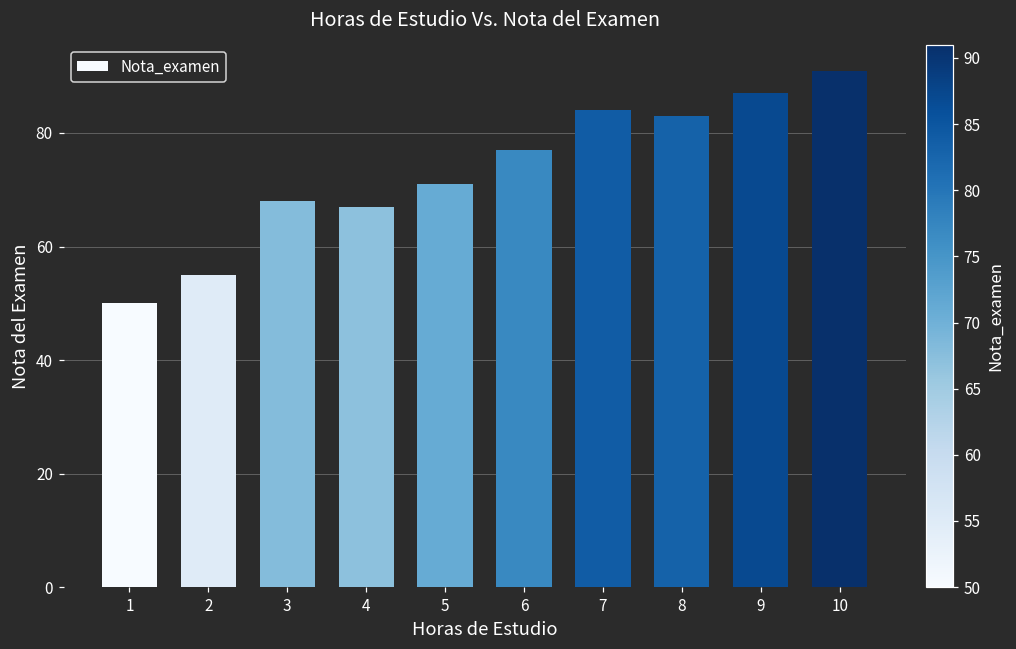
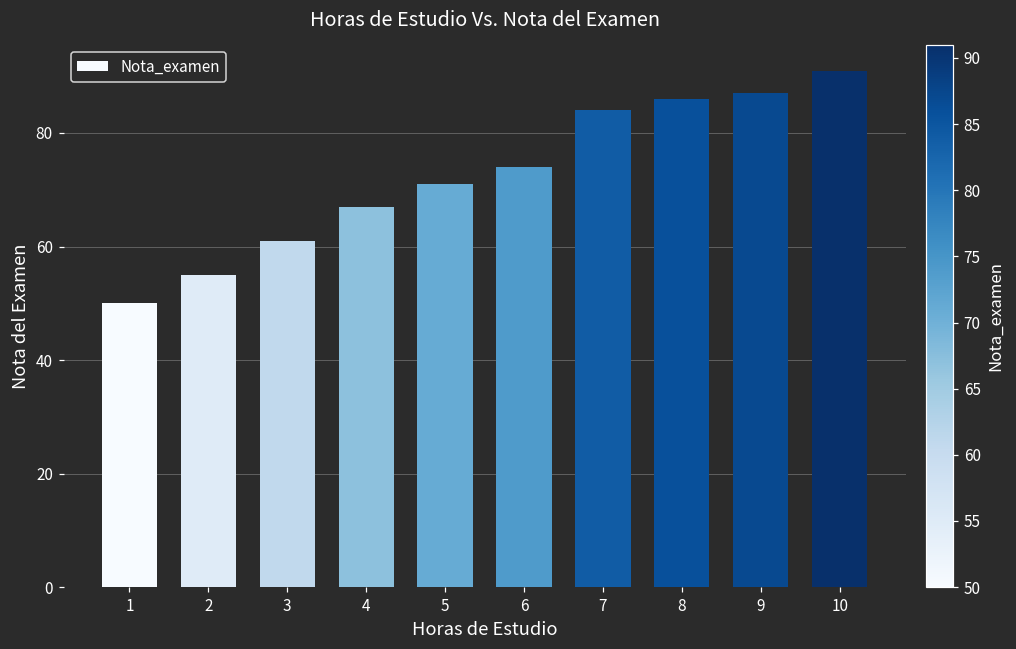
  {
    "1": 50,
    "2": 55,
-   "3": 68,
+   "3": 61,
    "4": 67,
    "5": 71,
-   "6": 77,
+   "6": 74,
    "7": 84,
-   "8": 83,
+   "8": 86,
    "9": 87,
    "10": 91
  }
